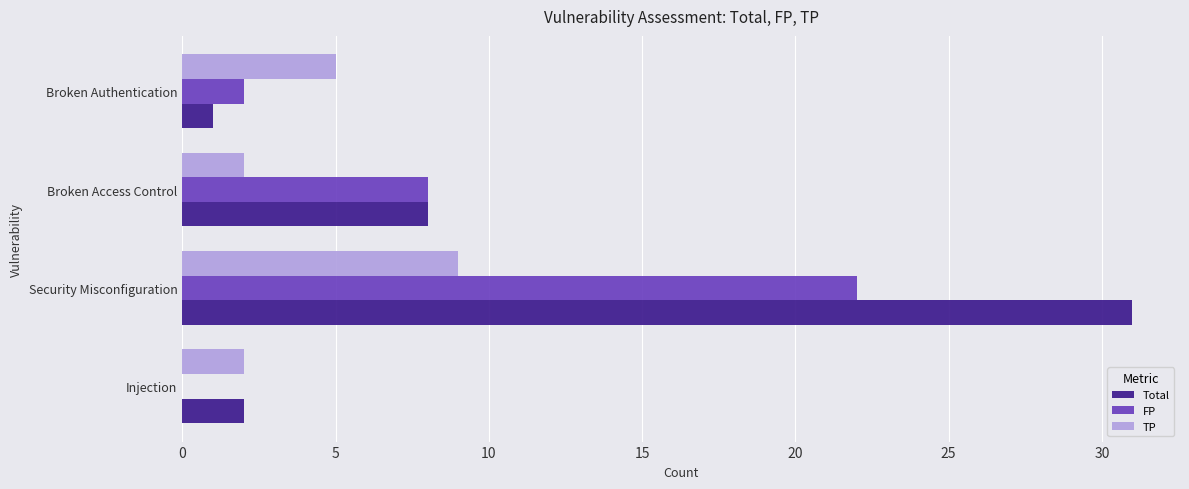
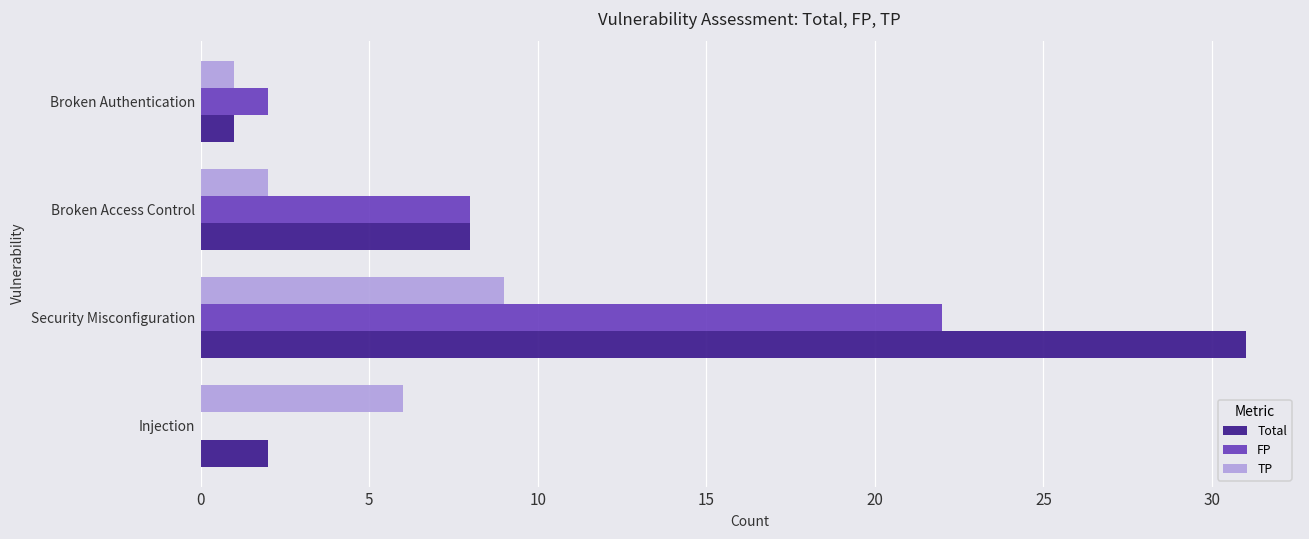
  {
    "Total": {
      "Broken Authentication": 1,
      "Broken Access Control": 8,
      "Security Misconfiguration": 31,
      "Injection": 2
    },
    "FP": {
      "Broken Authentication": 2,
      "Broken Access Control": 8,
      "Security Misconfiguration": 22,
      "Injection": 0
    },
    "TP": {
-     "Broken Authentication": 5,
+     "Broken Authentication": 1,
      "Broken Access Control": 2,
      "Security Misconfiguration": 9,
-     "Injection": 2
+     "Injection": 6
    }
  }
